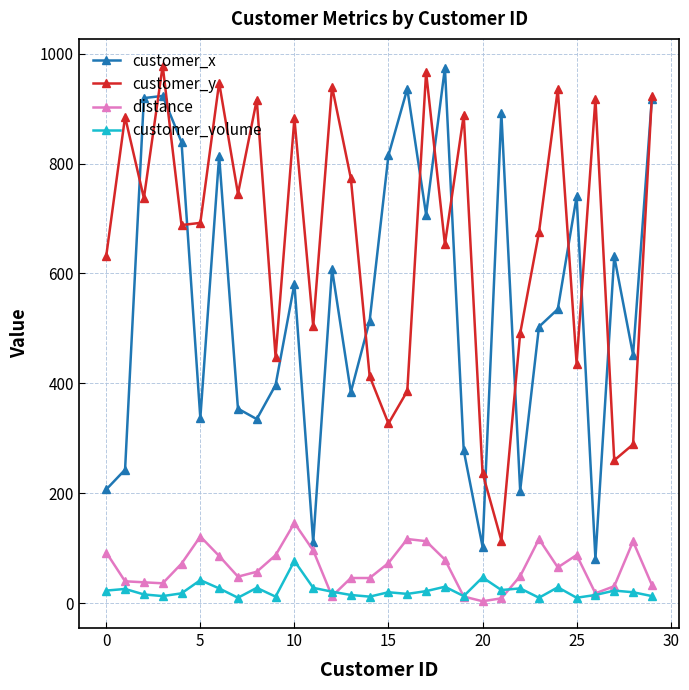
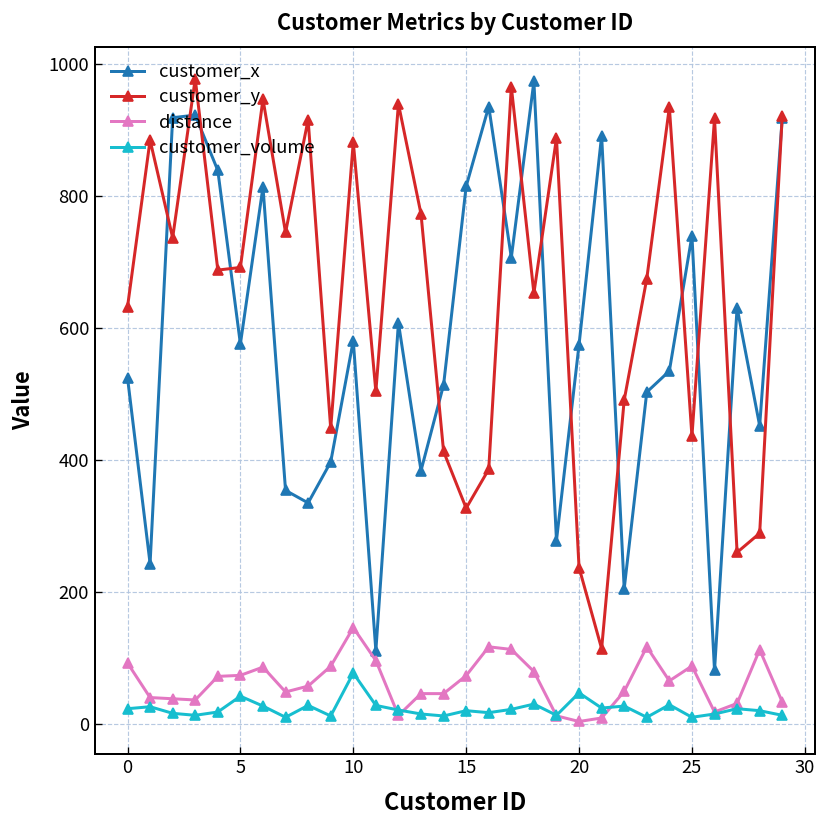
  {
    "customer_x": {
-     "0": 210,
-     "5": 340,
+     "0": 530,
+     "5": 580,
      "10": 580,
      "15": 820,
-     "20": 100,
+     "20": 580,
      "25": 740
    },
    "customer_y": {
      "0": 630,
      "5": 690,
      "10": 880,
      "15": 330,
      "20": 240,
      "25": 440
    },
    "distance": {
      "0": 90,
-     "5": 120,
+     "5": 70,
      "10": 150,
      "15": 70,
      "20": 0,
      "25": 90
    },
    "customer_volume": {
      "0": 20,
      "5": 40,
      "10": 80,
      "15": 20,
      "20": 50,
      "25": 10
    }
  }
